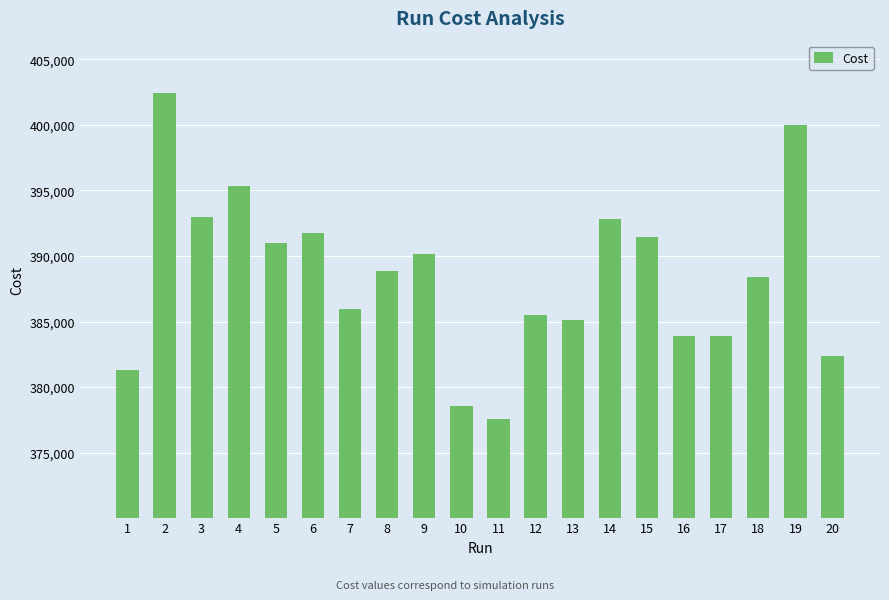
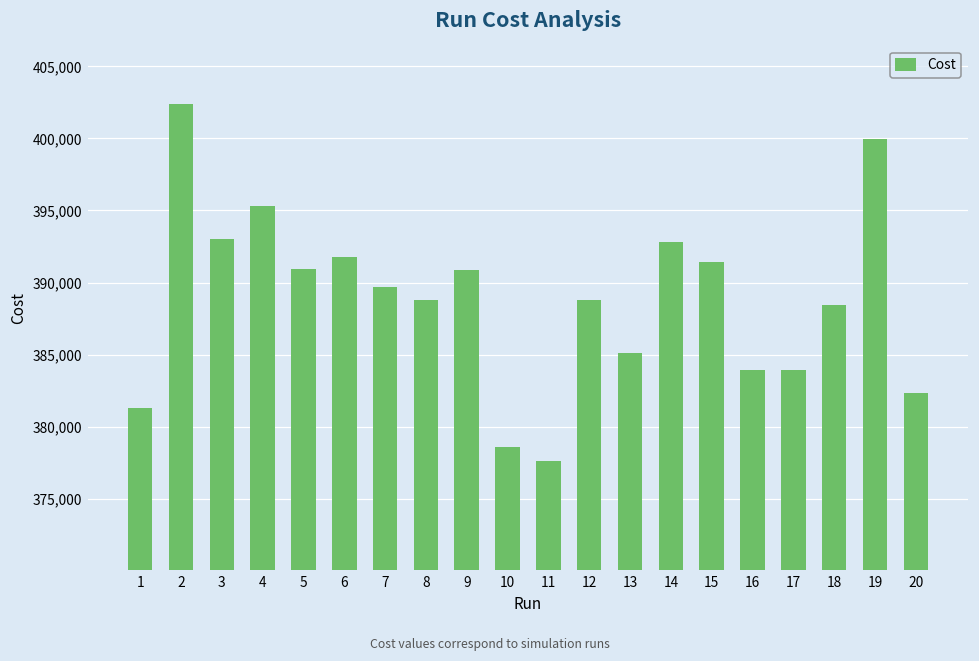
  {
    "1": "381,300",
    "2": "402,400",
    "3": "393,000",
    "4": "395,300",
    "5": "391,000",
    "6": "391,700",
-   "7": "385,900",
+   "7": "389,700",
    "8": "388,800",
-   "9": "390,100",
+   "9": "390,900",
    "10": "378,600",
    "11": "377,600",
-   "12": "385,500",
+   "12": "388,800",
    "13": "385,100",
    "14": "392,800",
    "15": "391,400",
    "16": "383,900",
    "17": "383,900",
    "18": "388,400",
    "19": "400,000",
    "20": "382,400"
  }
